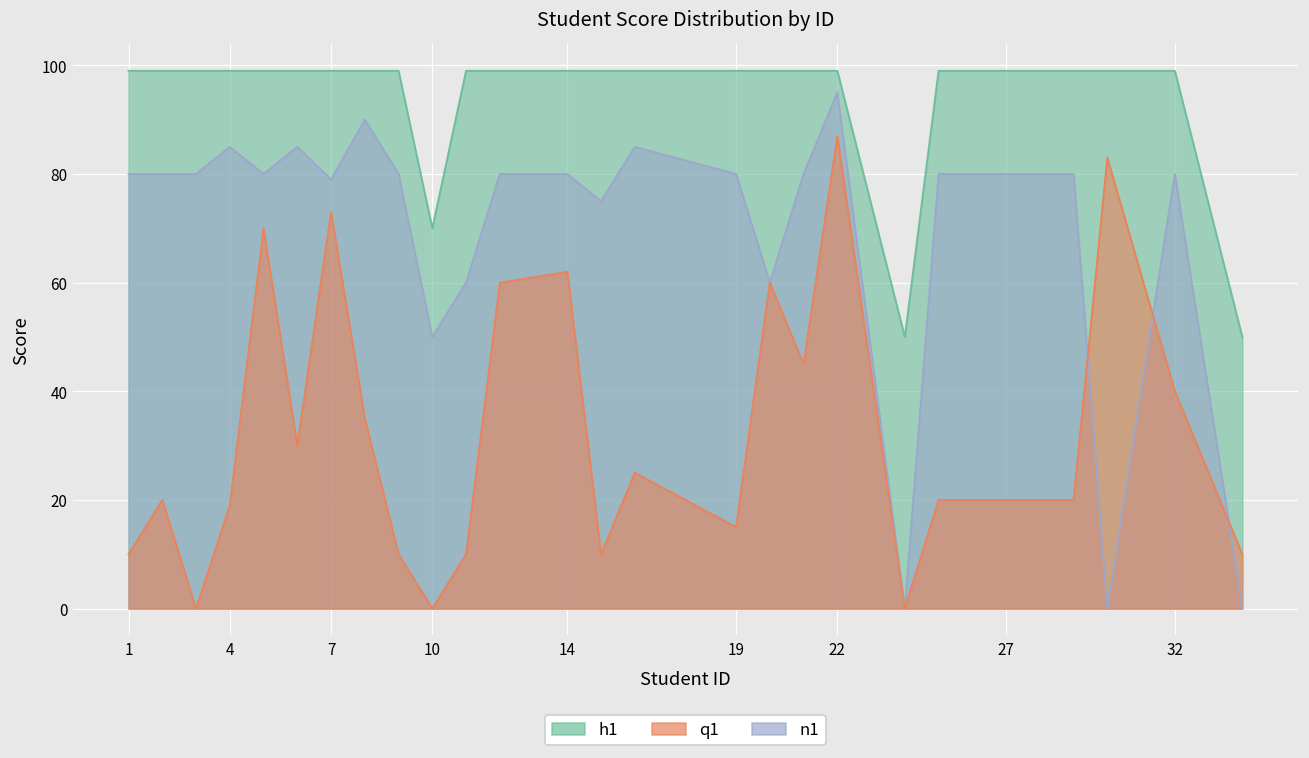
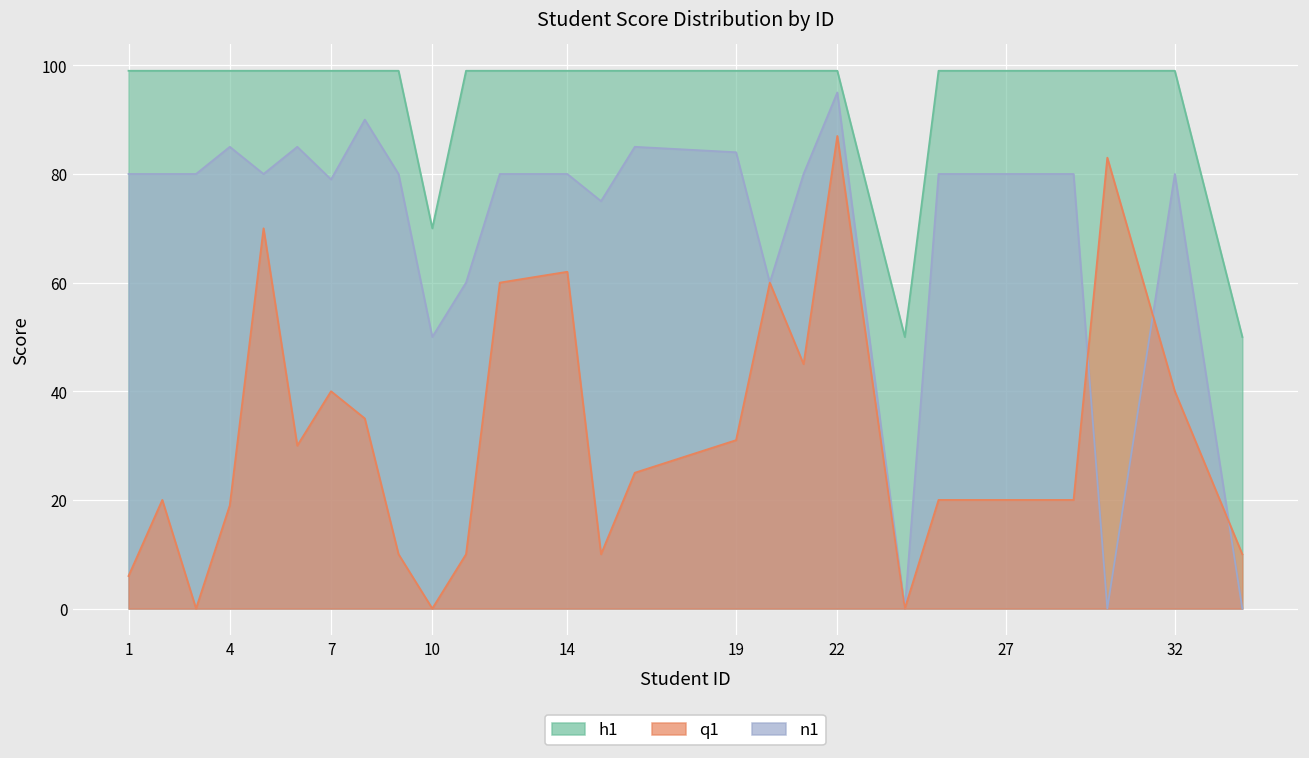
  {
    "h1": {
      "1": 99,
      "4": 99,
      "7": 99,
      "10": 70,
      "14": 99,
      "19": 99,
      "22": 99,
      "27": 99,
      "32": 99
    },
    "n1": {
      "1": 80,
      "4": 85,
      "7": 79,
      "10": 50,
      "14": 80,
-     "19": 80,
+     "19": 84,
      "22": 95,
      "27": 80,
      "32": 80
    },
    "q1": {
-     "1": 10,
+     "1": 6,
      "4": 19,
-     "7": 73,
+     "7": 40,
      "10": 0,
      "14": 62,
-     "19": 15,
+     "19": 31,
      "22": 87,
      "27": 20,
      "32": 40
    }
  }
